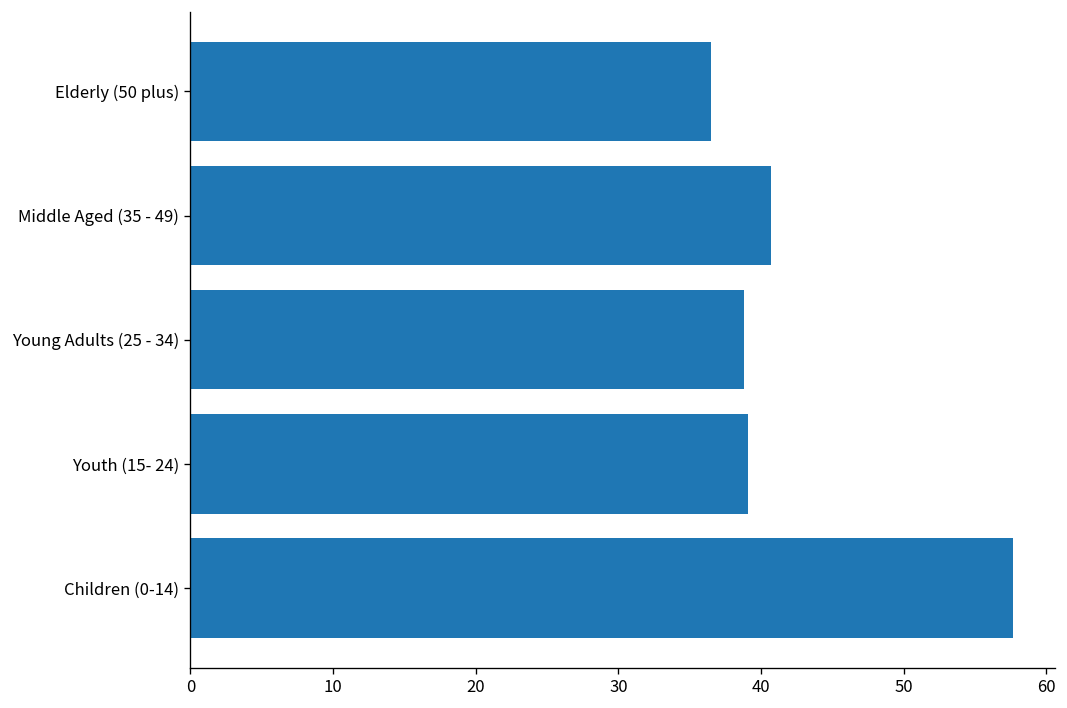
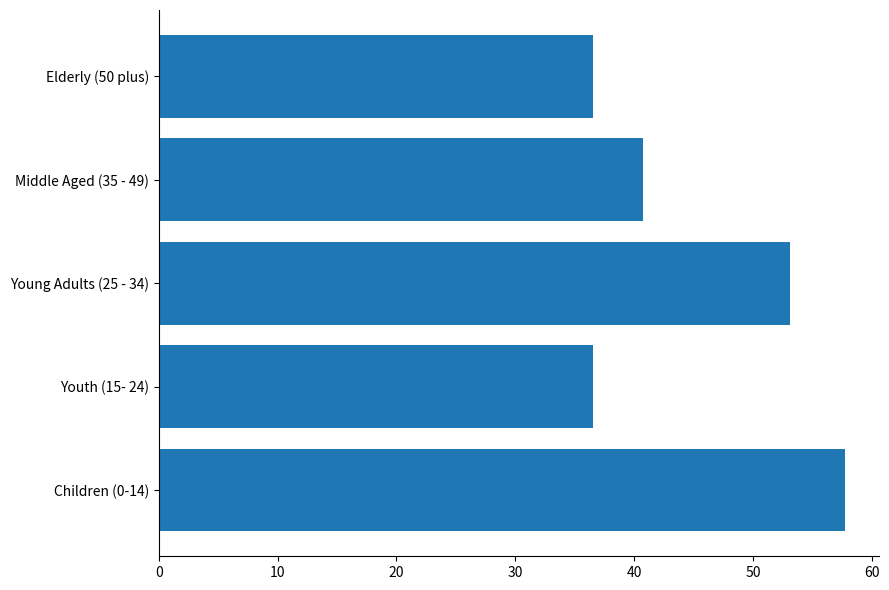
  {
    "Elderly (50 plus)": 36.5,
    "Middle Aged (35 - 49)": 40.7,
-   "Young Adults (25 - 34)": 38.8,
-   "Youth (15- 24)": 39.1,
+   "Young Adults (25 - 34)": 53.1,
+   "Youth (15- 24)": 36.5,
    "Children (0-14)": 57.7
  }
